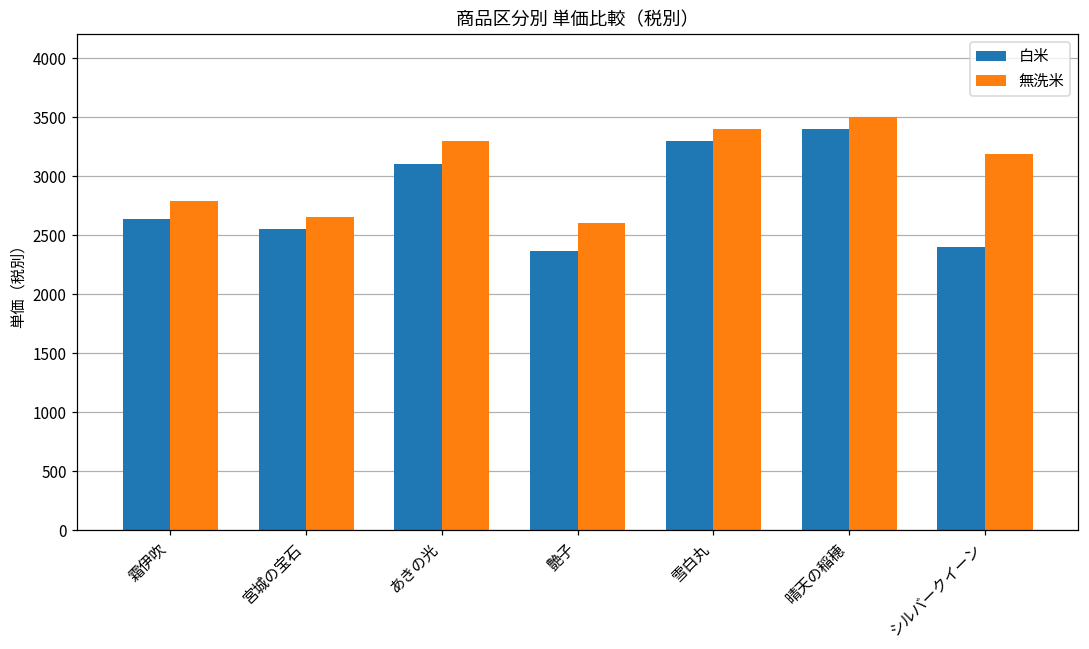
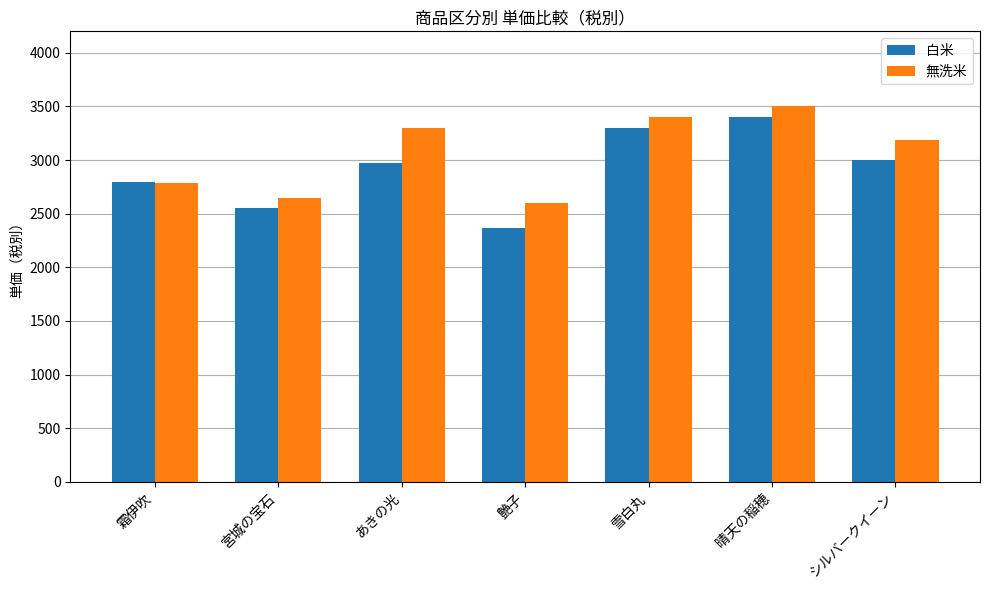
  {
    "白米": {
-     "霜伊吹": 2630,
+     "霜伊吹": 2800,
      "宮城の宝石": 2550,
-     "あきの光": 3100,
+     "あきの光": 2970,
      "艶子": 2370,
      "雪白丸": 3300,
      "晴天の稲穂": 3400,
-     "シルバークイーン": 2400
+     "シルバークイーン": 3000
    },
    "無洗米": {
      "霜伊吹": 2790,
      "宮城の宝石": 2650,
      "あきの光": 3300,
      "艶子": 2600,
      "雪白丸": 3400,
      "晴天の稲穂": 3500,
      "シルバークイーン": 3190
    }
  }
